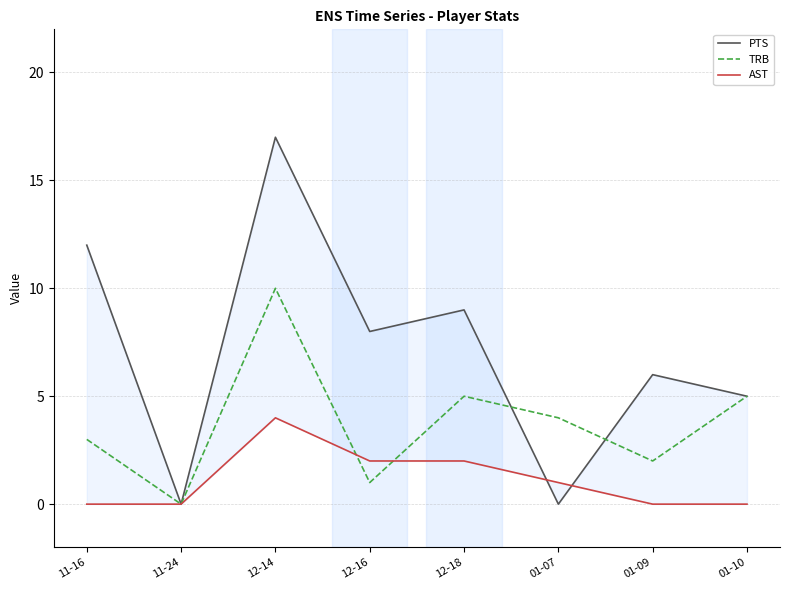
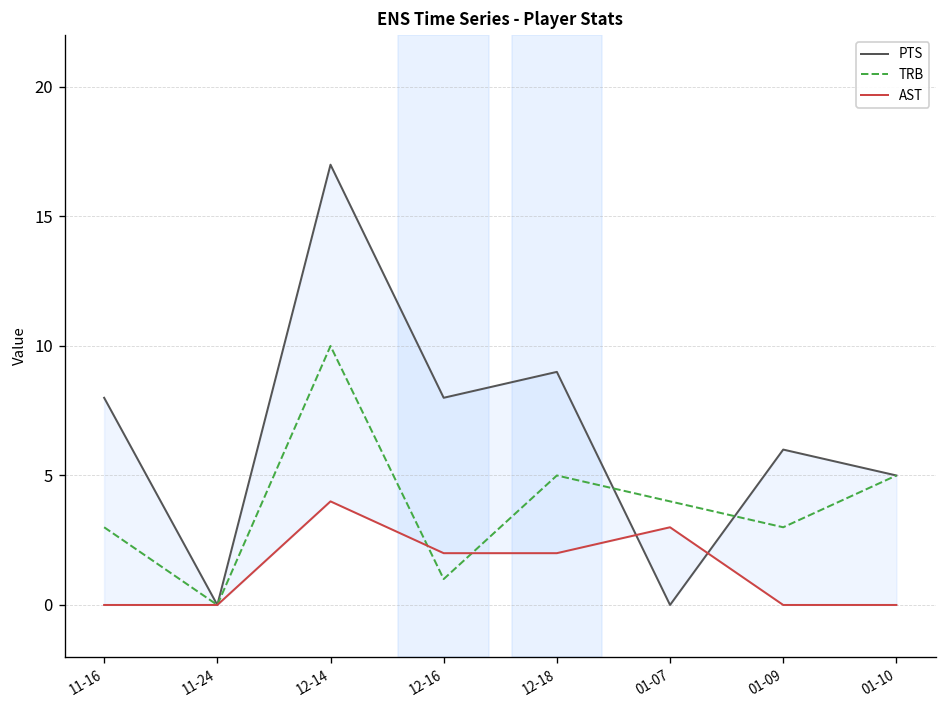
  {
    "PTS": {
-     "11-16": 12,
+     "11-16": 8,
      "01-07": 0
    },
    "TRB": {
      "11-16": 3,
      "12-14": 10,
      "12-16": 1,
      "12-18": 5,
      "01-07": 4,
-     "01-09": 2
+     "01-09": 3
    },
    "AST": {
      "11-16": 0,
      "12-14": 4,
      "12-16": 2,
      "12-18": 2,
-     "01-07": 1,
+     "01-07": 3,
      "01-09": 0,
      "01-10": 0
    }
  }
